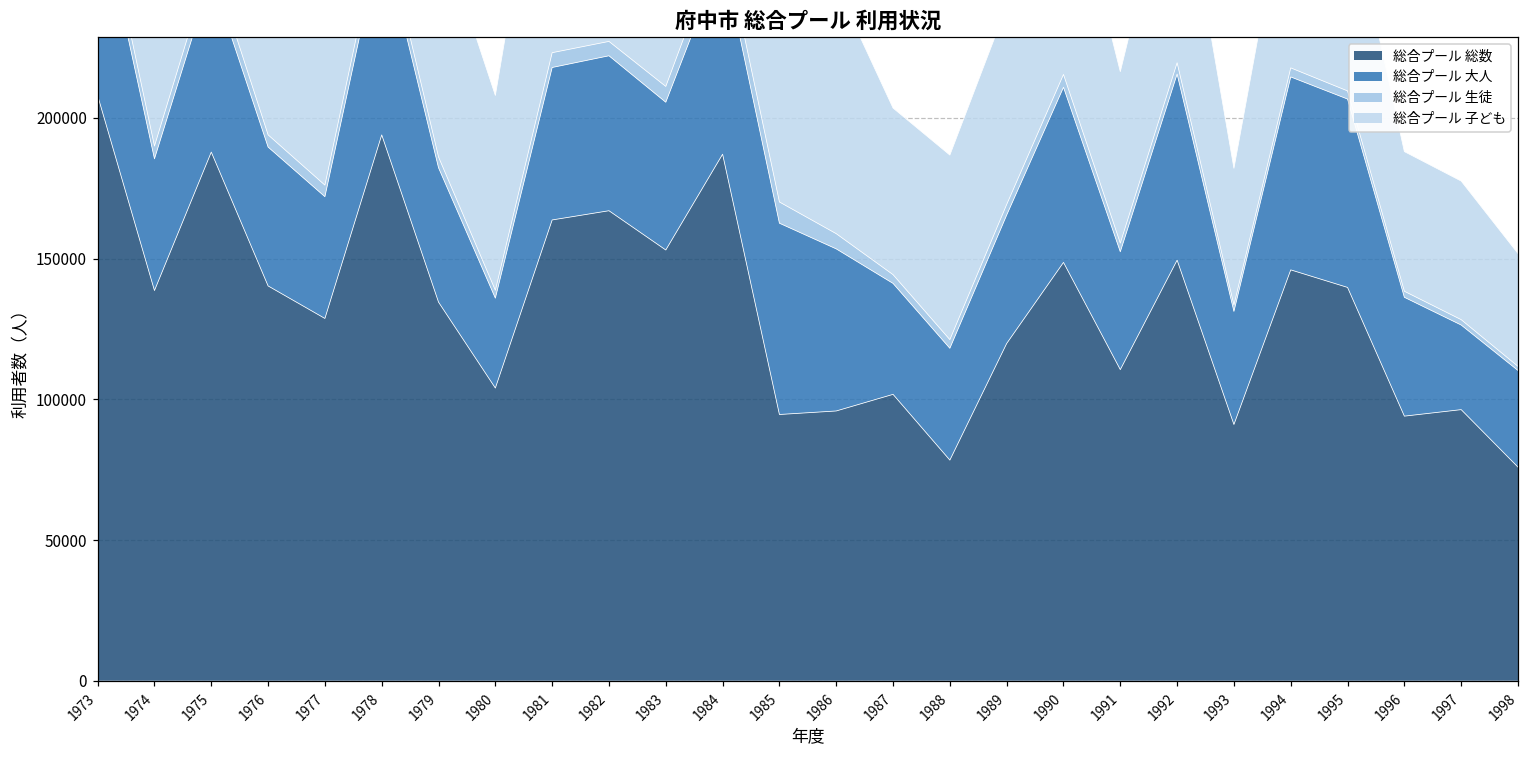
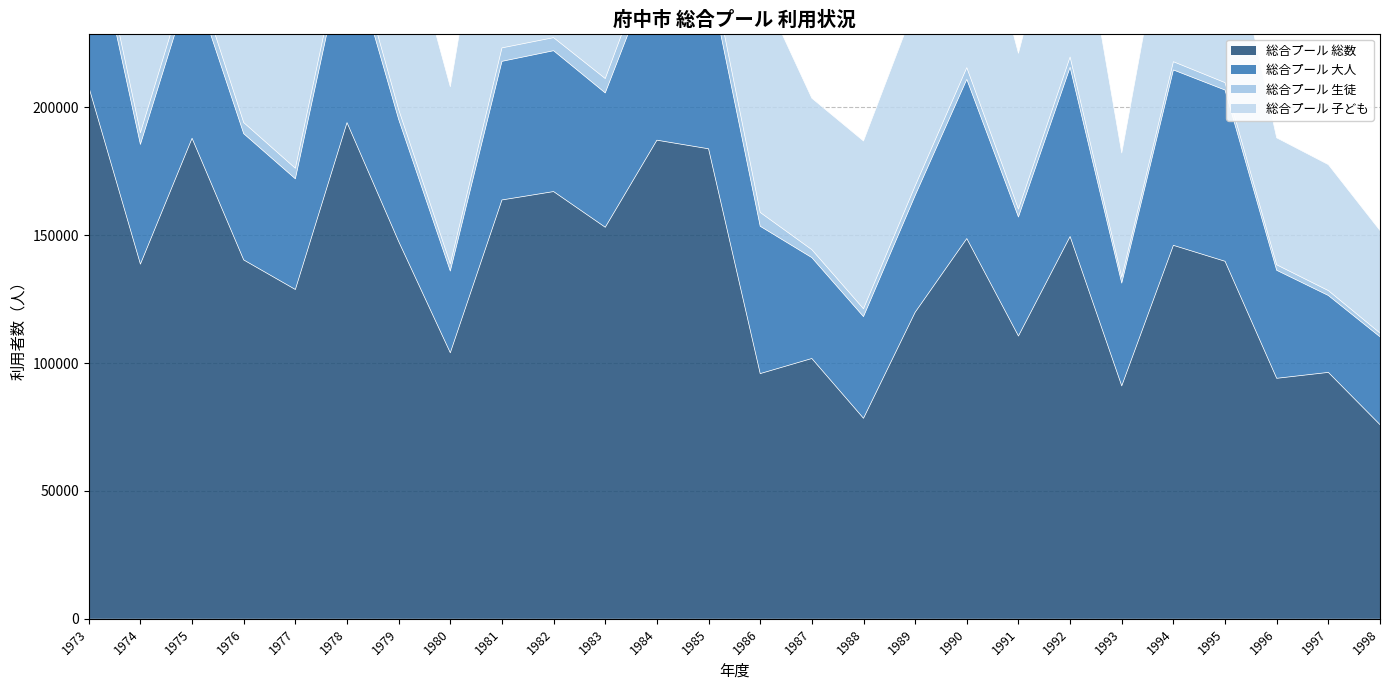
  {
    "総合プール 総数": {
      "1973": 208000,
      "1974": 139000,
      "1975": 188000,
      "1976": 140000,
      "1977": 129000,
      "1978": 194000,
-     "1979": 135000,
+     "1979": 148000,
      "1980": 104000,
      "1981": 164000,
      "1982": 167000,
      "1983": 153000,
      "1984": 187000,
-     "1985": 95000,
+     "1985": 184000,
      "1986": 96000,
      "1987": 102000,
      "1988": 78000,
      "1989": 120000,
      "1990": 149000,
      "1991": 111000,
      "1992": 149000,
      "1993": 91000,
      "1994": 146000,
      "1995": 140000,
      "1996": 94000,
      "1997": 96000,
      "1998": 76000
    },
    "総合プール 大人": {
      "1974": 47000,
      "1976": 49000,
      "1977": 43000,
      "1979": 48000,
      "1980": 32000,
      "1981": 54000,
      "1982": 55000,
      "1983": 53000,
      "1986": 58000,
      "1987": 39000,
      "1988": 40000,
      "1989": 46000,
      "1990": 62000,
-     "1991": 42000,
+     "1991": 47000,
      "1992": 66000,
      "1993": 40000,
      "1994": 69000,
      "1995": 67000,
      "1996": 42000,
      "1997": 30000,
      "1998": 34000
    }
  }
